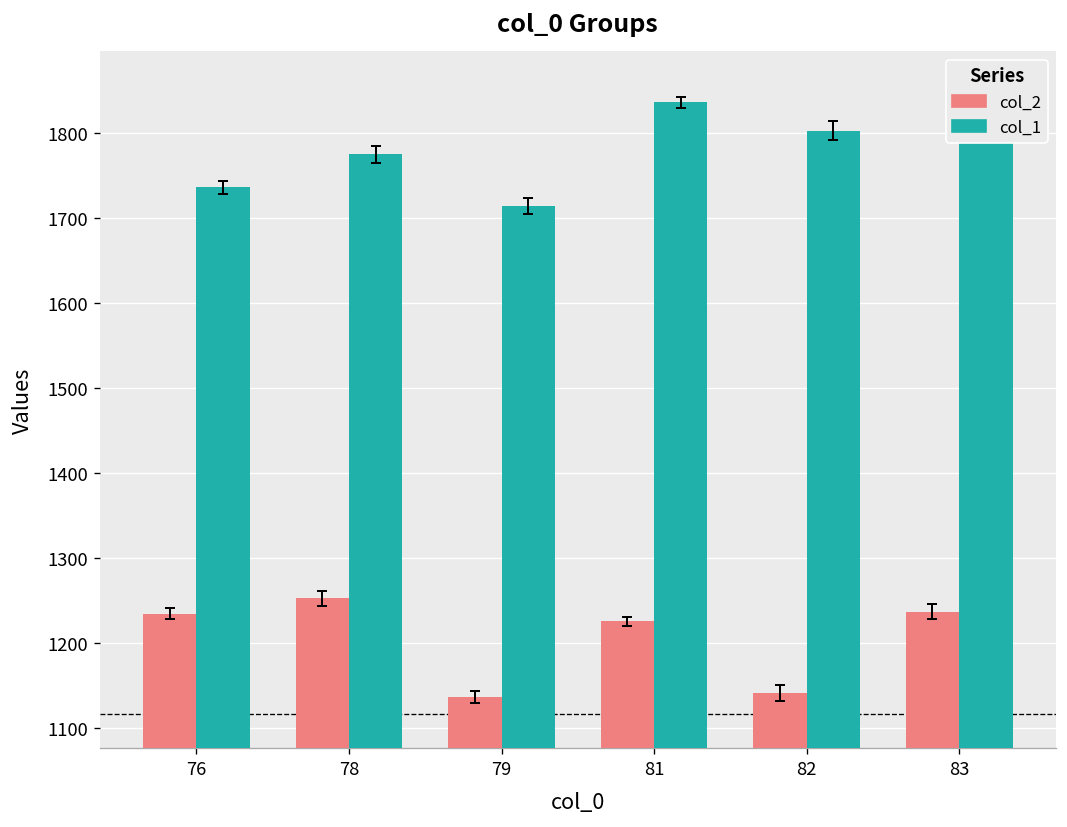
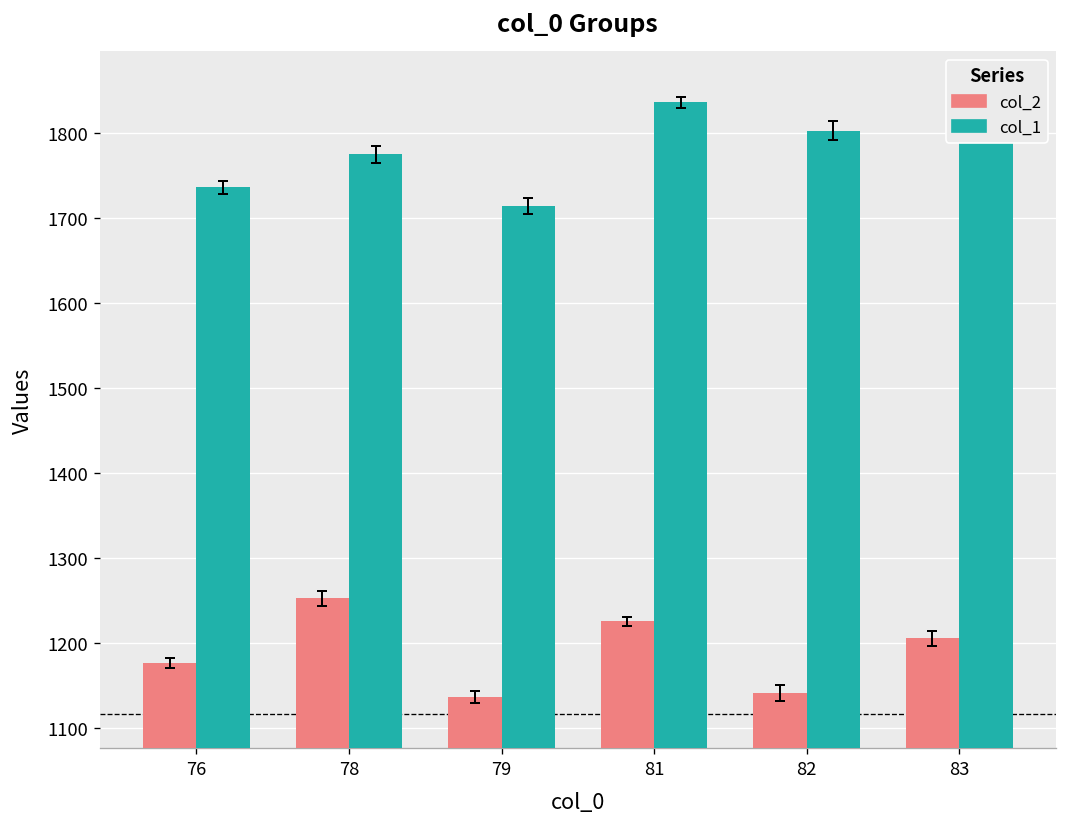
  {
    "col_2": {
-     "76": 1240,
+     "76": 1180,
      "78": 1250,
      "79": 1140,
      "81": 1230,
      "82": 1140,
-     "83": 1240
+     "83": 1210
    }
  }
